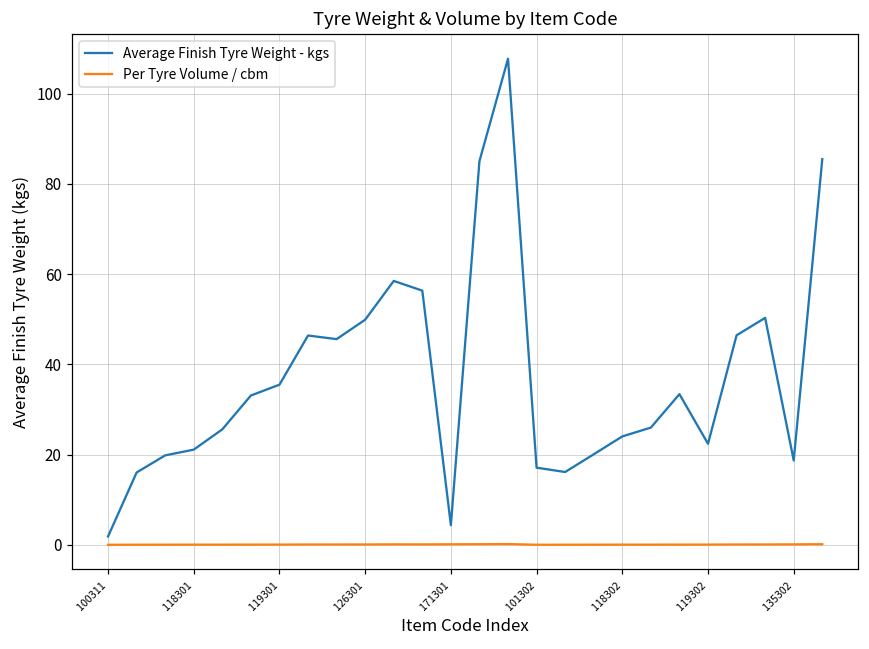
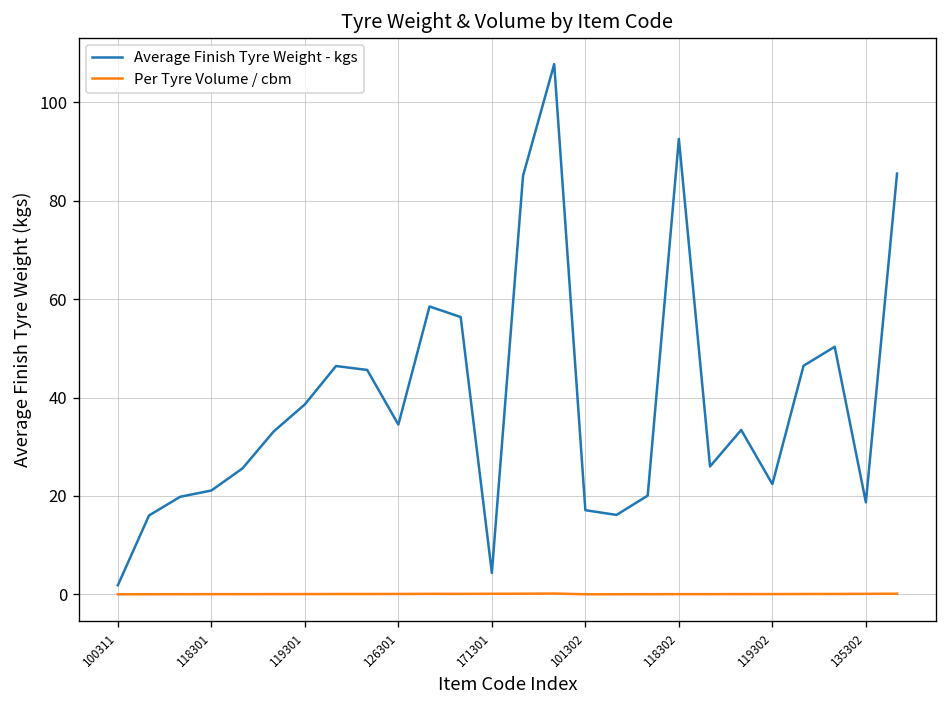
  {
    "Average Finish Tyre Weight - kgs": {
      "100311": 2,
      "118301": 21,
-     "119301": 36,
-     "126301": 50,
+     "119301": 39,
+     "126301": 35,
      "171301": 4,
      "101302": 17,
-     "118302": 24,
+     "118302": 93,
      "119302": 22,
      "135302": 19
    },
    "Per Tyre Volume / cbm": {
      "100311": 0,
      "118301": 0,
      "119301": 0,
      "126301": 0,
      "171301": 0,
      "101302": 0,
      "118302": 0,
      "119302": 0,
      "135302": 0
    }
  }
